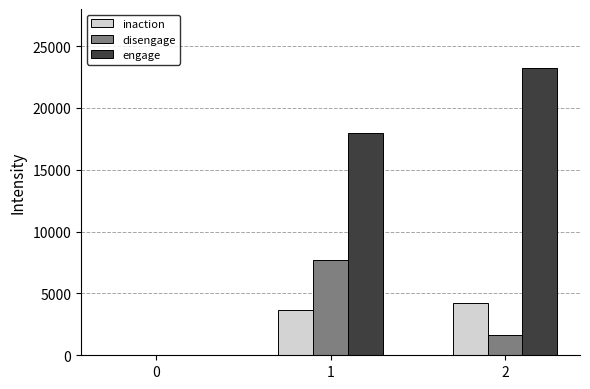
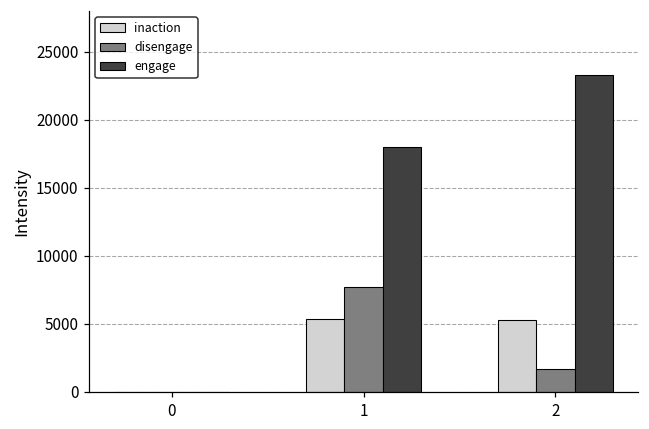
  {
    "inaction": {
      "0": 0,
-     "1": 3600,
-     "2": 4200
+     "1": 5400,
+     "2": 5300
    },
    "disengage": {
      "0": 0,
      "1": 7700,
      "2": 1700
    },
    "engage": {
      "0": 0,
      "1": 18000,
      "2": 23300
    }
  }
